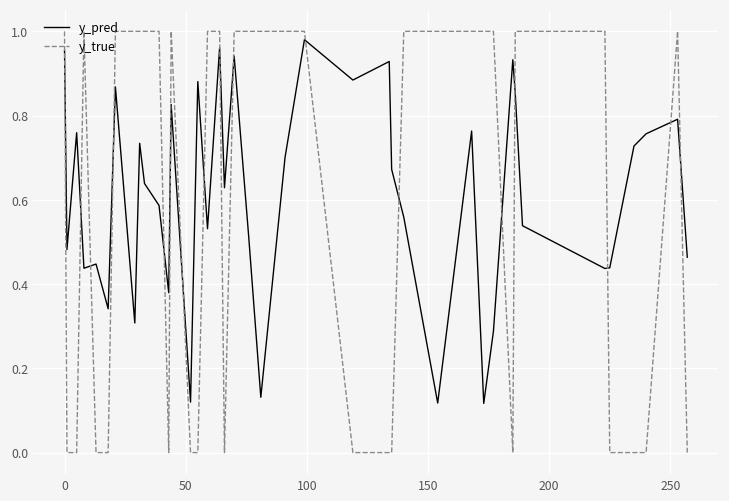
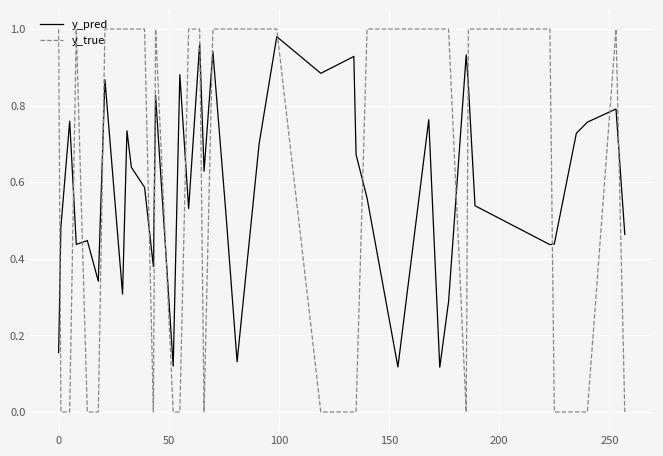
  {
    "y_pred": {
-     "0": 0.96
+     "0": 0.15
    },
    "y_true": {
      "0": 1.00
    }
  }
